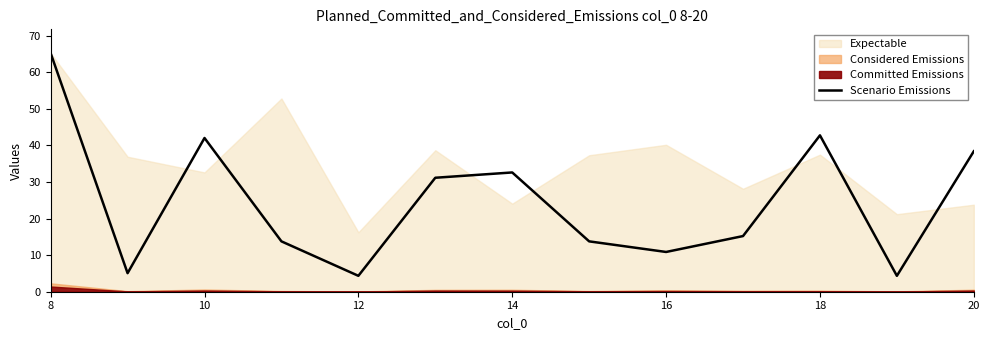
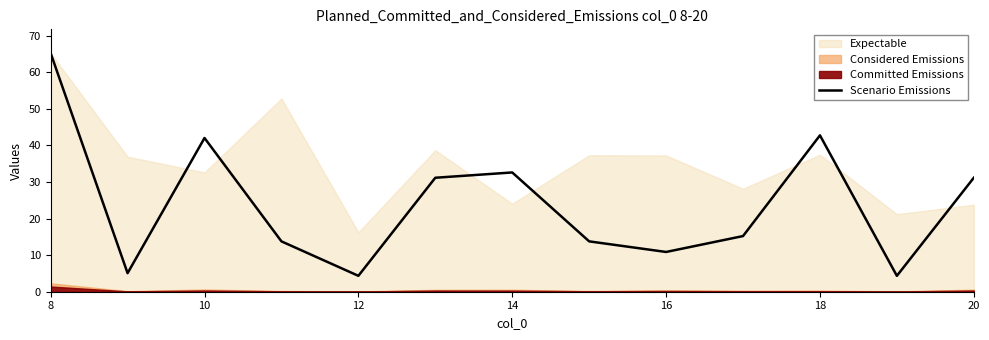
  {
    "Scenario Emissions": {
      "10": 42,
      "12": 4,
      "14": 33,
      "16": 11,
      "18": 43,
-     "20": 38
+     "20": 31
    },
    "Expectable": {
      "10": 33,
      "12": 16,
      "14": 24,
-     "16": 40,
+     "16": 37,
      "18": 37,
      "20": 24
    },
    "Considered Emissions": {
      "8": 1
    },
    "Committed Emissions": {
      "8": 1
    }
  }
